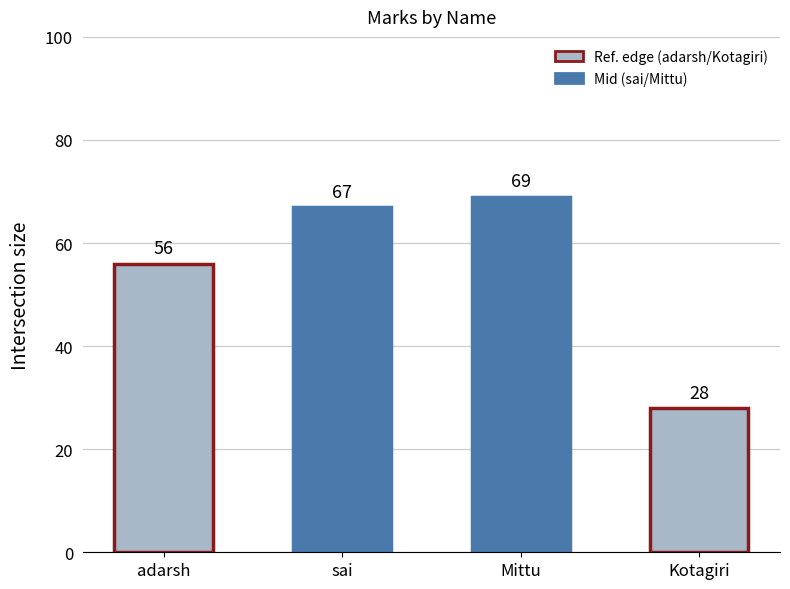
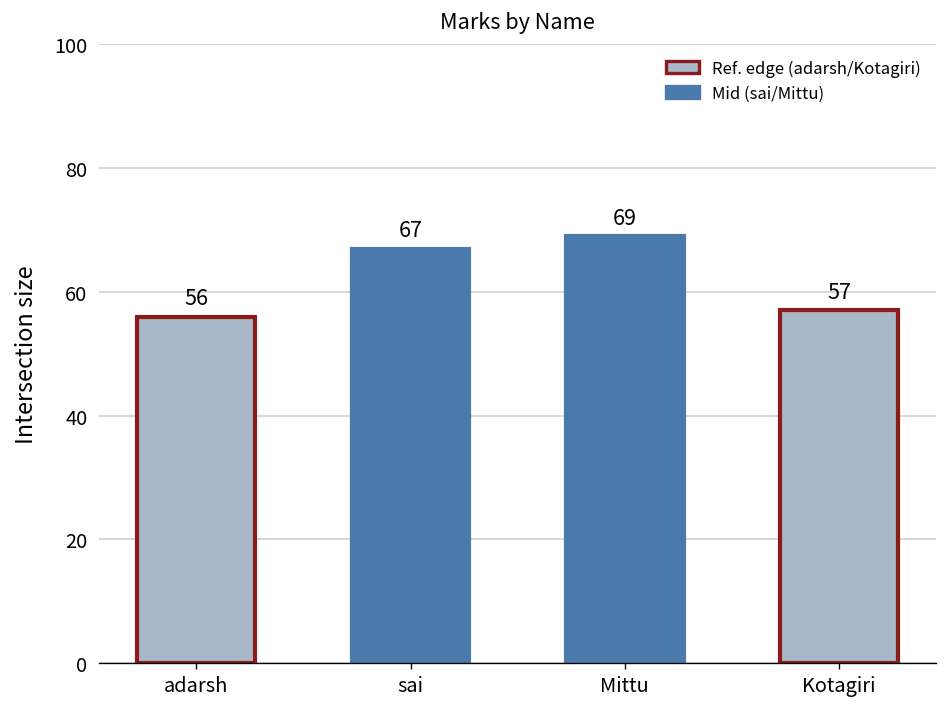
  {
    "adarsh": 56,
    "sai": 67,
    "Mittu": 69,
-   "Kotagiri": 28
+   "Kotagiri": 57
  }
